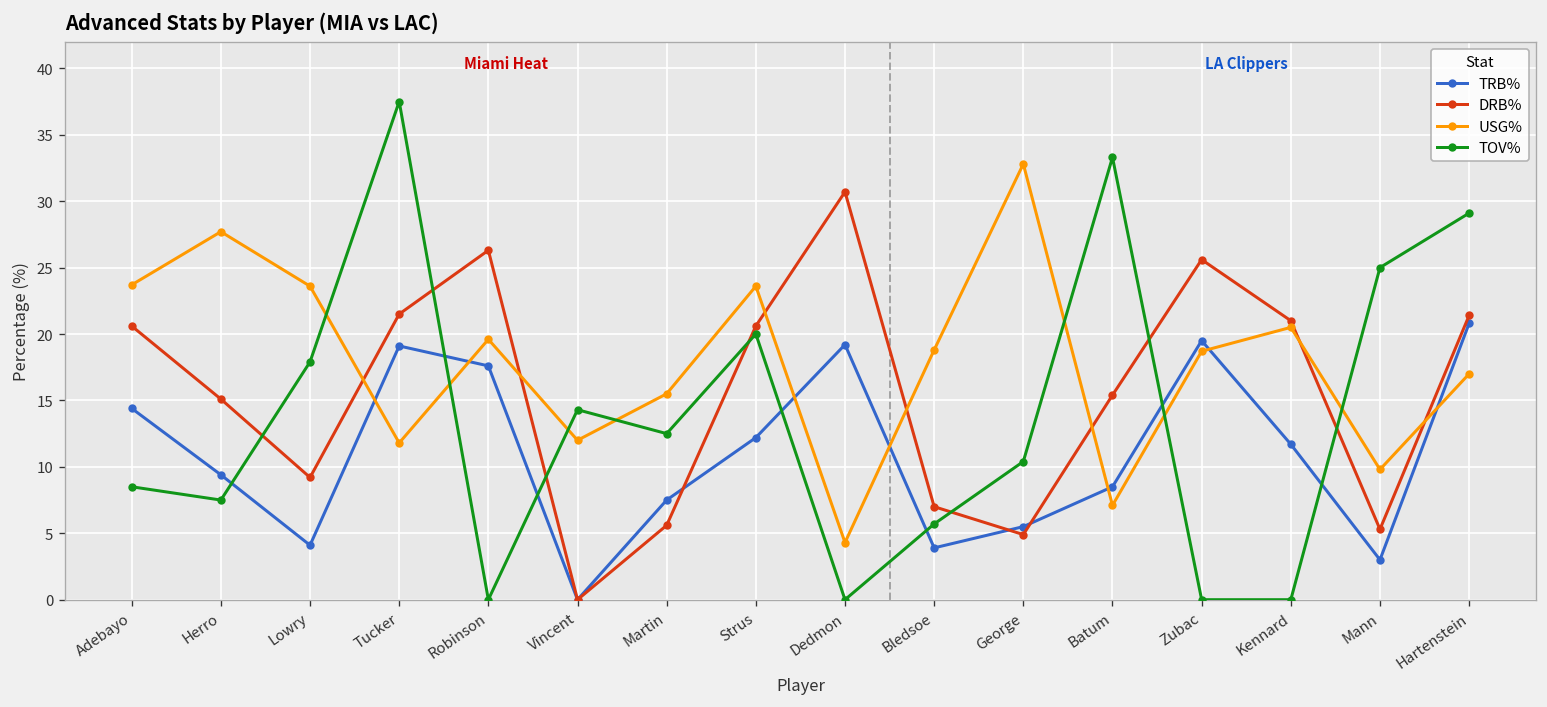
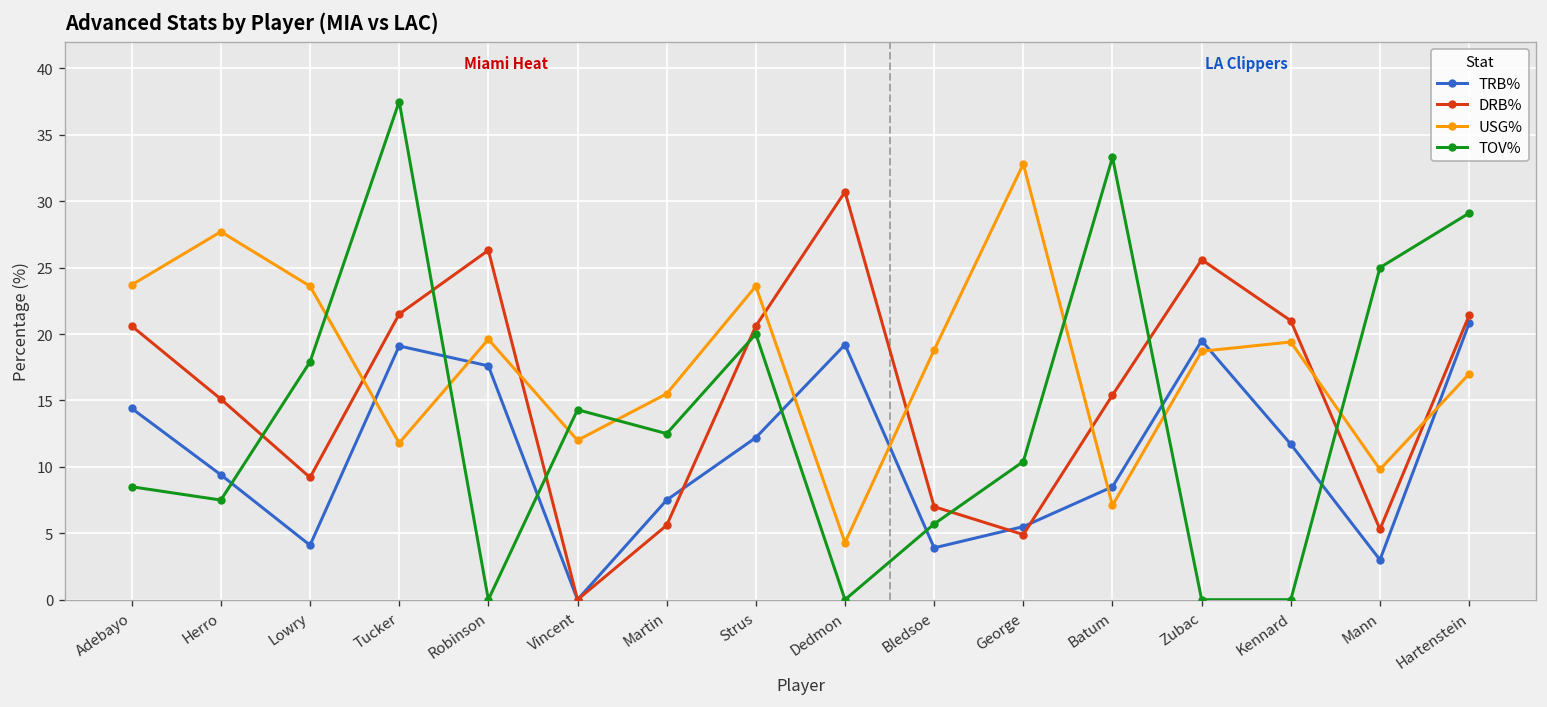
  {
    "TRB%": {
      "Adebayo": 14.4,
      "Herro": 9.4,
      "Lowry": 4.1,
      "Tucker": 19.1,
      "Robinson": 17.6,
      "Martin": 7.5,
      "Strus": 12.2,
      "Dedmon": 19.2,
      "Bledsoe": 3.9,
      "George": 5.5,
      "Batum": 8.5,
      "Zubac": 19.5,
      "Kennard": 11.7,
      "Mann": 3.0,
      "Hartenstein": 20.8
    },
    "DRB%": {
      "Adebayo": 20.6,
      "Herro": 15.1,
      "Lowry": 9.2,
      "Tucker": 21.5,
      "Robinson": 26.3,
      "Martin": 5.6,
      "Strus": 20.6,
      "Dedmon": 30.7,
      "Bledsoe": 7.0,
      "George": 4.9,
      "Batum": 15.4,
      "Zubac": 25.6,
      "Kennard": 21.0,
      "Mann": 5.3,
      "Hartenstein": 21.4
    },
    "USG%": {
      "Adebayo": 23.7,
      "Herro": 27.7,
      "Lowry": 23.6,
      "Tucker": 11.8,
      "Robinson": 19.6,
      "Vincent": 12.0,
      "Martin": 15.5,
      "Strus": 23.6,
      "Dedmon": 4.3,
      "Bledsoe": 18.8,
      "George": 32.8,
      "Batum": 7.1,
      "Zubac": 18.7,
-     "Kennard": 20.5,
+     "Kennard": 19.4,
      "Mann": 9.8,
      "Hartenstein": 17.0
    },
    "TOV%": {
      "Adebayo": 8.5,
      "Herro": 7.5,
      "Lowry": 17.9,
      "Tucker": 37.5,
      "Robinson": 0.0,
      "Vincent": 14.3,
      "Martin": 12.5,
      "Strus": 20.0,
      "Dedmon": 0.0,
      "Bledsoe": 5.7,
      "George": 10.4,
      "Batum": 33.3,
      "Zubac": 0.0,
      "Kennard": 0.0,
      "Mann": 25.0,
      "Hartenstein": 29.1
    }
  }
